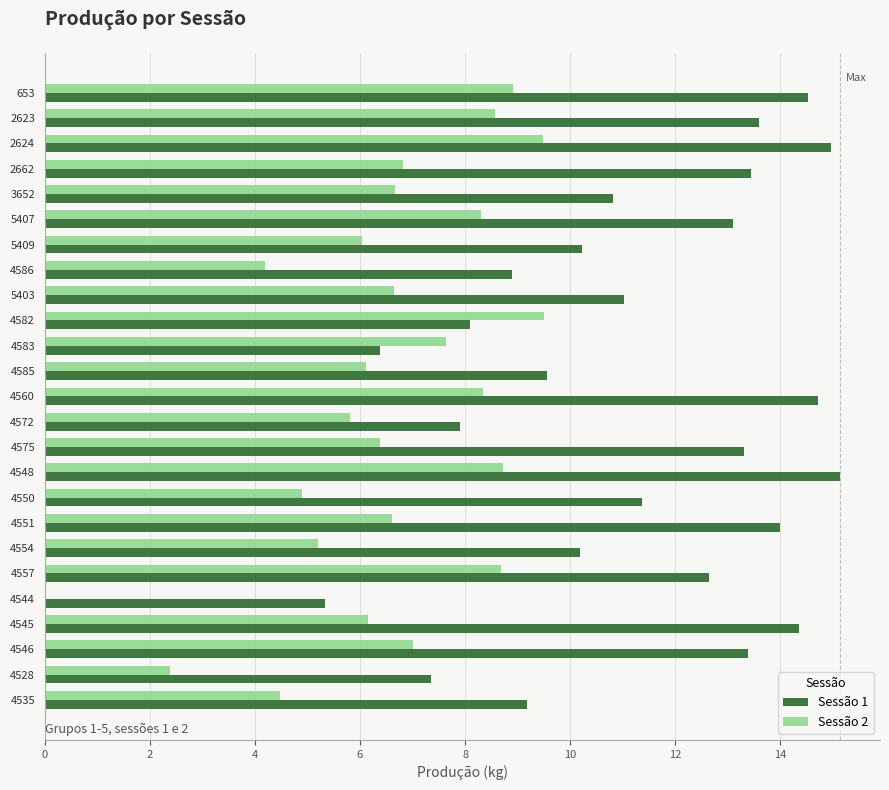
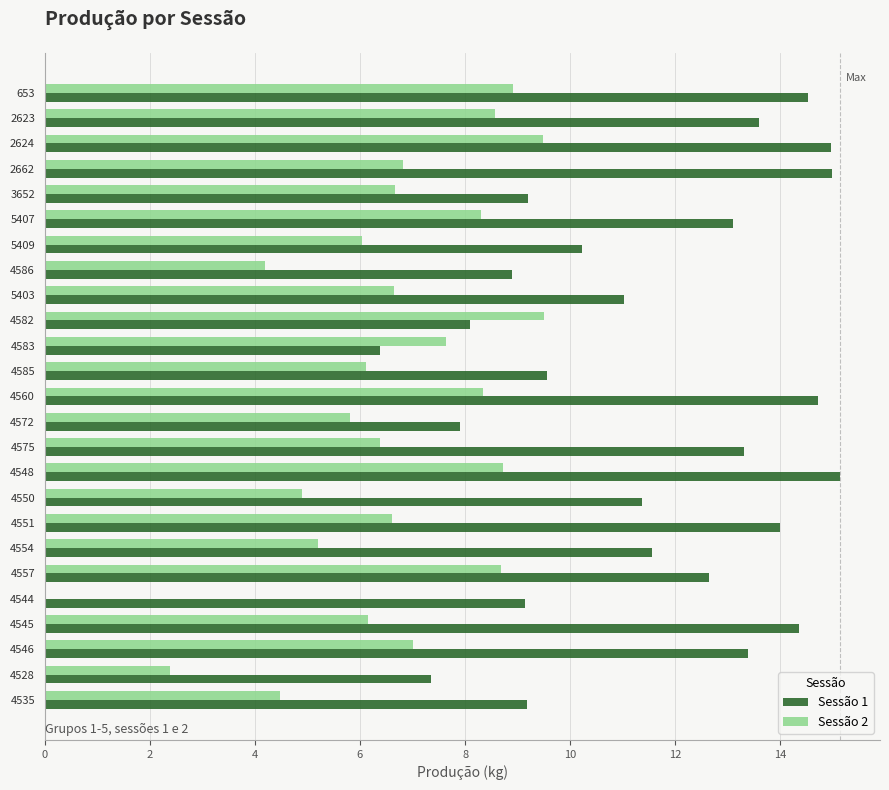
  {
    "Sessão 1": {
      "653": 14.5,
      "2623": 13.6,
      "2624": 15.0,
-     "2662": 13.5,
-     "3652": 10.8,
+     "2662": 15.0,
+     "3652": 9.2,
      "5407": 13.1,
      "5409": 10.2,
      "4586": 8.9,
      "5403": 11.0,
      "4582": 8.1,
      "4583": 6.4,
      "4585": 9.6,
      "4560": 14.7,
      "4572": 7.9,
      "4575": 13.3,
      "4548": 15.1,
      "4550": 11.4,
      "4551": 14.0,
-     "4554": 10.2,
+     "4554": 11.6,
      "4557": 12.6,
-     "4544": 5.3,
+     "4544": 9.2,
      "4545": 14.4,
      "4546": 13.4,
      "4528": 7.4,
      "4535": 9.2
    },
    "Sessão 2": {
      "653": 8.9,
      "2623": 8.6,
      "2624": 9.5,
      "2662": 6.8,
      "3652": 6.7,
      "5407": 8.3,
      "5409": 6.0,
      "4586": 4.2,
      "5403": 6.7,
      "4582": 9.5,
      "4583": 7.6,
      "4585": 6.1,
      "4560": 8.3,
      "4572": 5.8,
      "4575": 6.4,
      "4548": 8.7,
      "4550": 4.9,
      "4551": 6.6,
      "4554": 5.2,
      "4557": 8.7,
      "4544": 0.0,
      "4545": 6.2,
      "4546": 7.0,
      "4528": 2.4,
      "4535": 4.5
    }
  }
